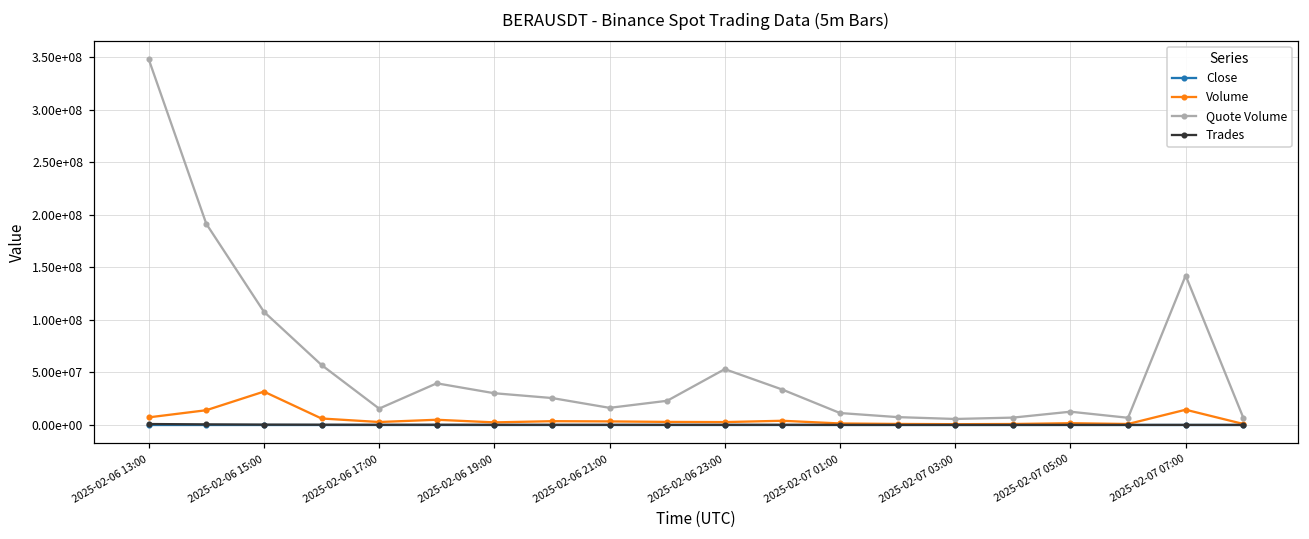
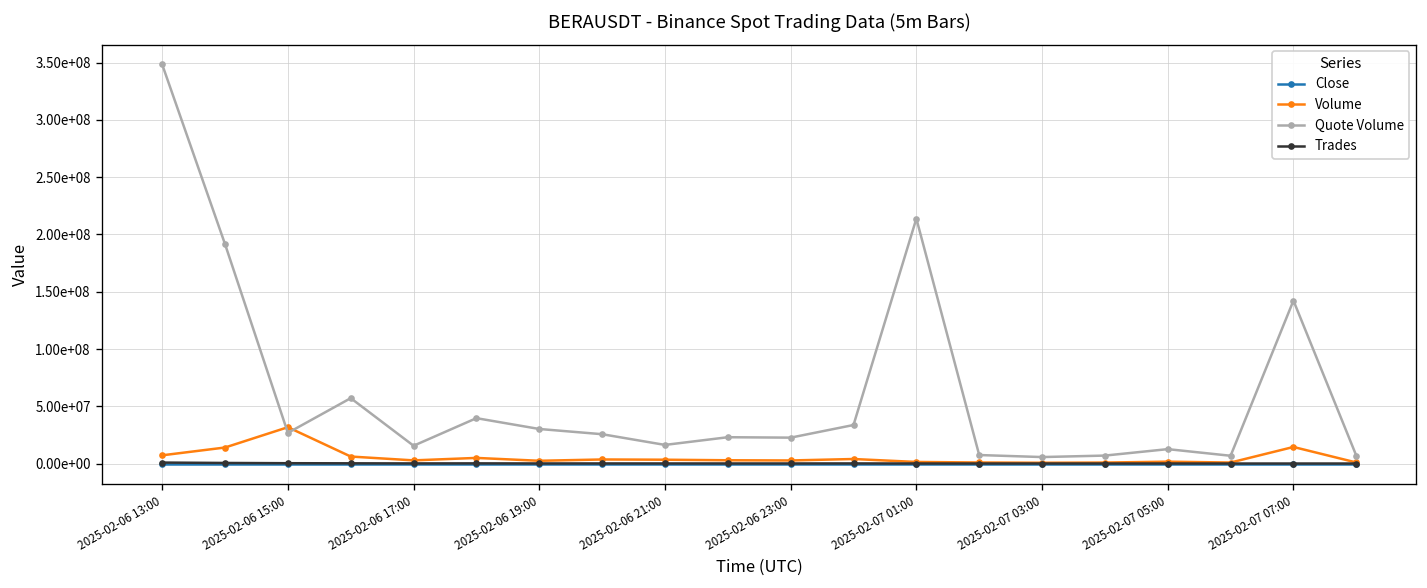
  {
    "Trades": {
      "2025-02-06 13:00": 0,
      "2025-02-06 15:00": 0,
      "2025-02-06 17:00": 0,
      "2025-02-06 21:00": 0,
      "2025-02-06 23:00": 0,
      "2025-02-07 07:00": 0
    },
    "Volume": {
      "2025-02-06 13:00": 10000000,
      "2025-02-06 15:00": 30000000,
      "2025-02-06 17:00": 0,
      "2025-02-06 21:00": 0,
      "2025-02-07 07:00": 10000000
    },
    "Quote Volume": {
      "2025-02-06 13:00": 350000000,
-     "2025-02-06 15:00": 110000000,
+     "2025-02-06 15:00": 30000000,
      "2025-02-06 17:00": 20000000,
      "2025-02-06 19:00": 30000000,
      "2025-02-06 21:00": 20000000,
-     "2025-02-06 23:00": 50000000,
-     "2025-02-07 01:00": 10000000,
+     "2025-02-06 23:00": 20000000,
+     "2025-02-07 01:00": 210000000,
      "2025-02-07 03:00": 10000000,
      "2025-02-07 05:00": 10000000,
      "2025-02-07 07:00": 140000000
    }
  }
